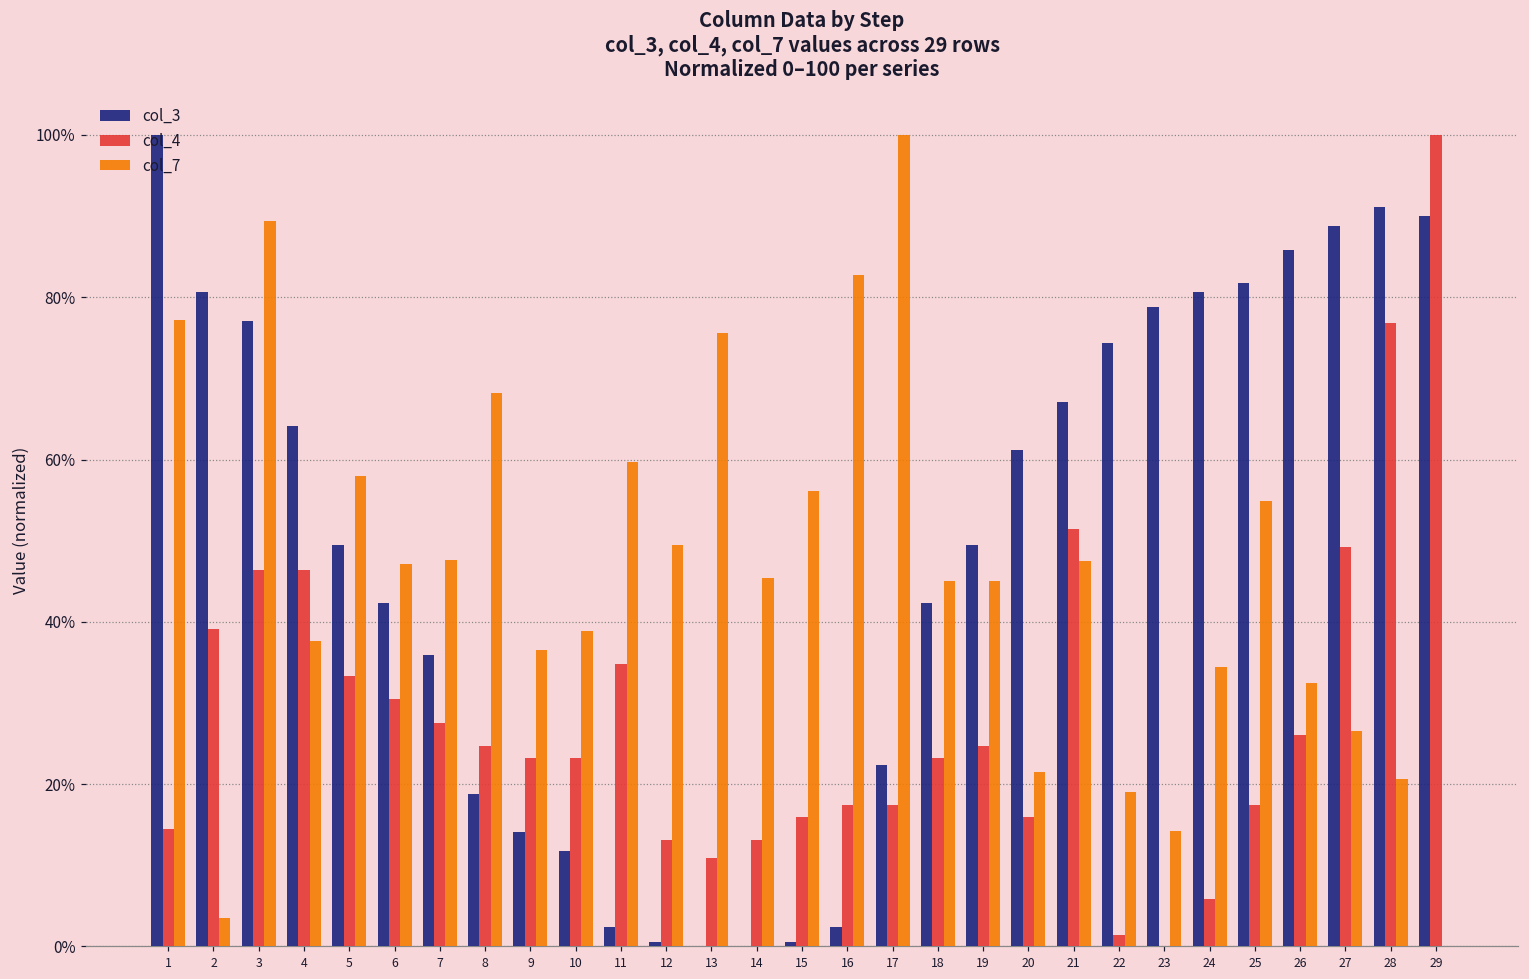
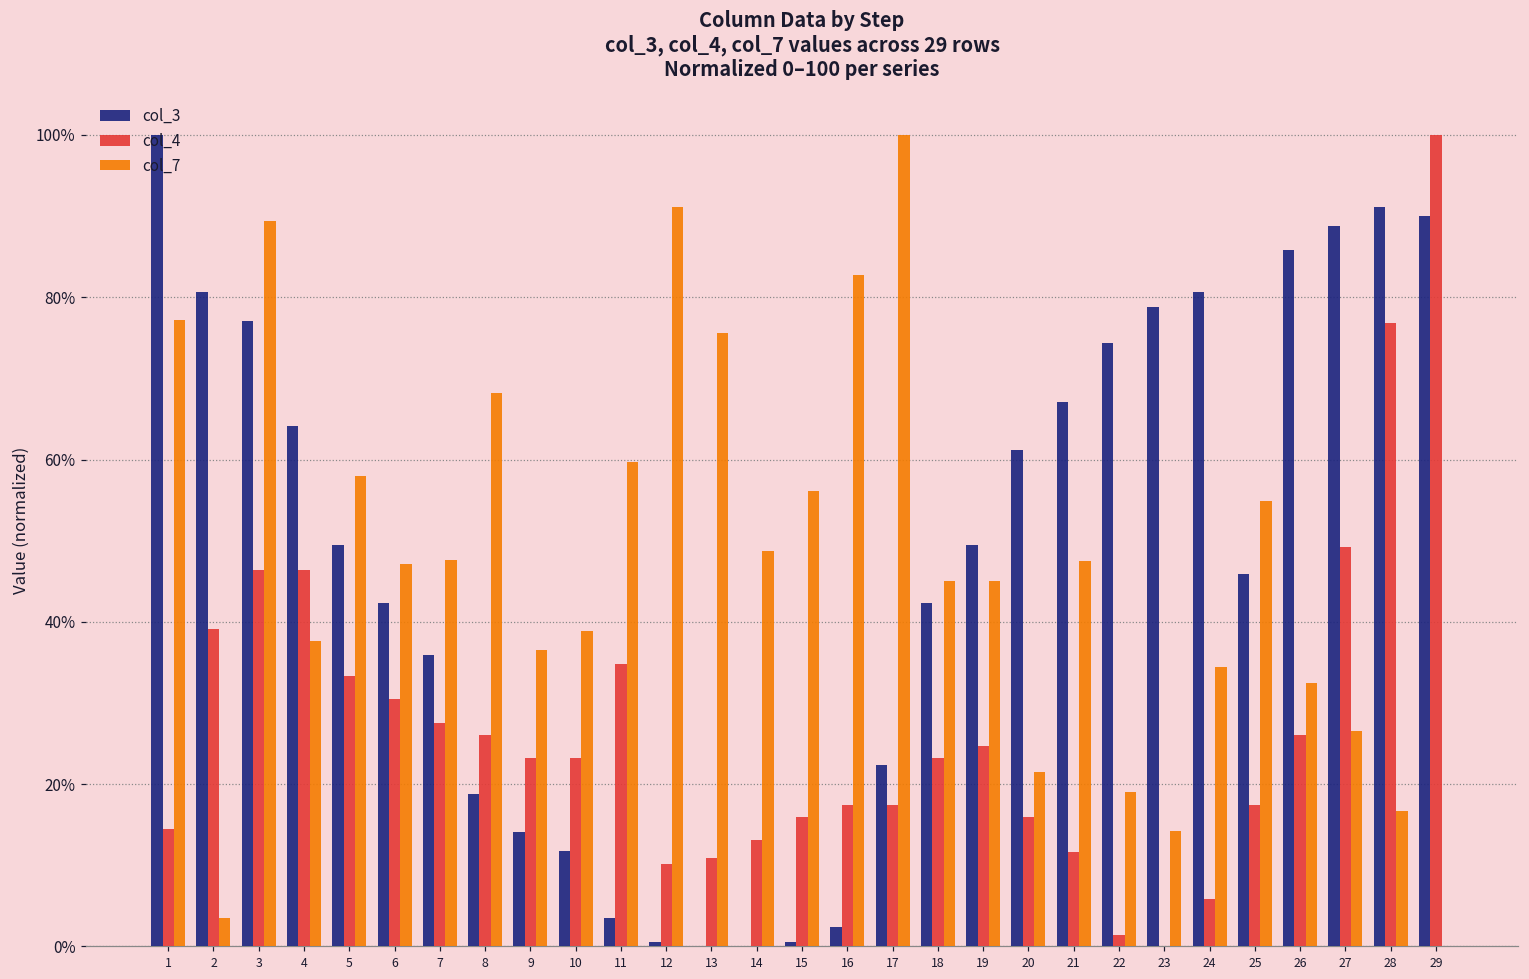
  {
    "col_3": {
      "1": "100%",
      "2": "81%",
      "3": "77%",
      "4": "64%",
      "5": "49%",
      "6": "42%",
      "7": "36%",
      "8": "19%",
      "9": "14%",
      "10": "12%",
-     "11": "2%",
+     "11": "4%",
      "12": "1%",
      "13": "0%",
      "14": "0%",
      "15": "1%",
      "16": "2%",
      "17": "22%",
      "18": "42%",
      "19": "49%",
      "20": "61%",
      "21": "67%",
      "22": "74%",
      "23": "79%",
      "24": "81%",
-     "25": "82%",
+     "25": "46%",
      "26": "86%",
      "27": "89%",
      "28": "91%",
      "29": "90%"
    },
    "col_4": {
      "1": "14%",
      "2": "39%",
      "3": "46%",
      "4": "46%",
      "5": "33%",
      "6": "30%",
      "7": "28%",
-     "8": "25%",
+     "8": "26%",
      "9": "23%",
      "10": "23%",
      "11": "35%",
-     "12": "13%",
+     "12": "10%",
      "13": "11%",
      "14": "13%",
      "15": "16%",
      "16": "17%",
      "17": "17%",
      "18": "23%",
      "19": "25%",
      "20": "16%",
-     "21": "51%",
+     "21": "12%",
      "22": "1%",
      "23": "0%",
      "24": "6%",
      "25": "17%",
      "26": "26%",
      "27": "49%",
      "28": "77%",
      "29": "100%"
    },
    "col_7": {
      "1": "77%",
      "2": "3%",
      "3": "89%",
      "4": "38%",
      "5": "58%",
      "6": "47%",
      "7": "48%",
      "8": "68%",
      "9": "37%",
      "10": "39%",
      "11": "60%",
-     "12": "49%",
+     "12": "91%",
      "13": "76%",
-     "14": "45%",
+     "14": "49%",
      "15": "56%",
      "16": "83%",
      "17": "100%",
      "18": "45%",
      "19": "45%",
      "20": "22%",
      "21": "47%",
      "22": "19%",
      "23": "14%",
      "24": "34%",
      "25": "55%",
      "26": "32%",
      "27": "27%",
-     "28": "21%",
+     "28": "17%",
      "29": "0%"
    }
  }
